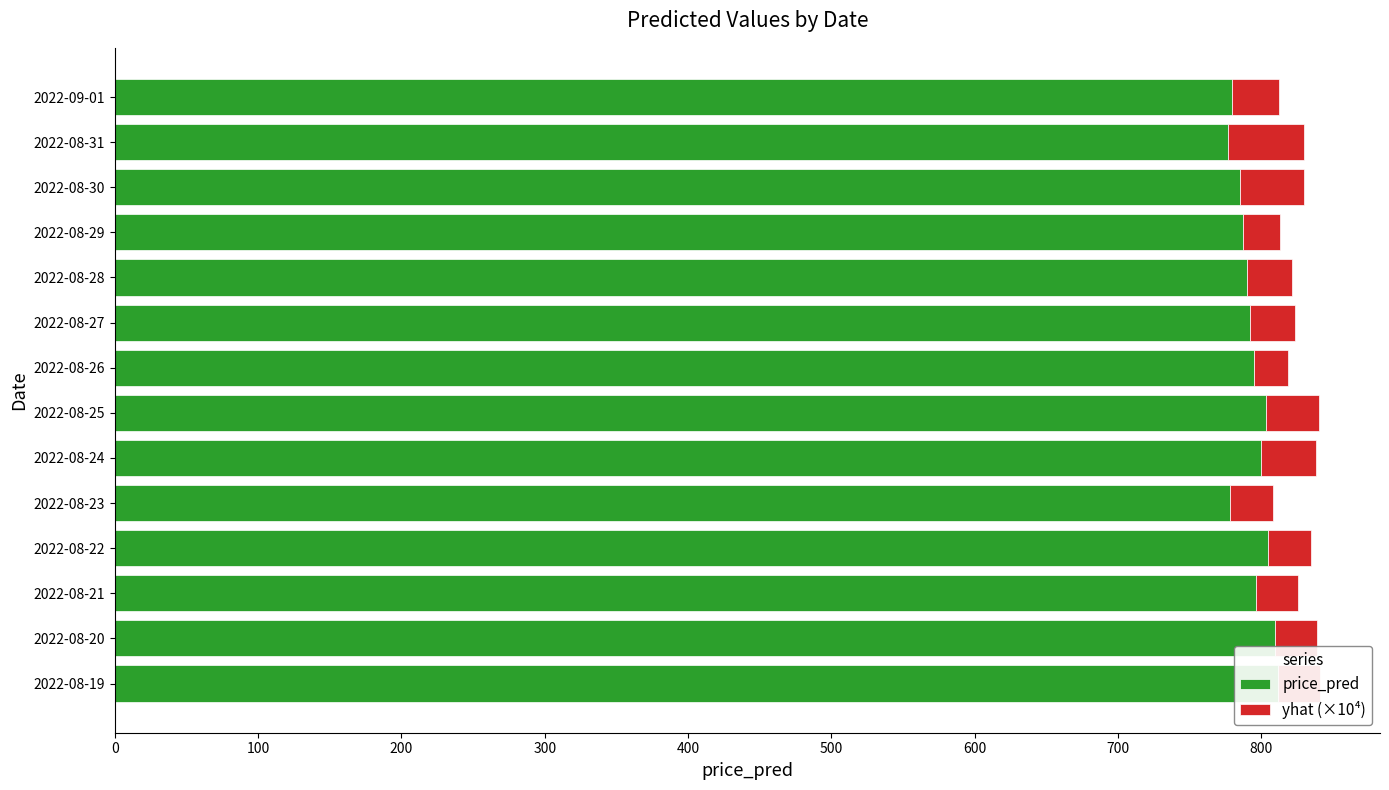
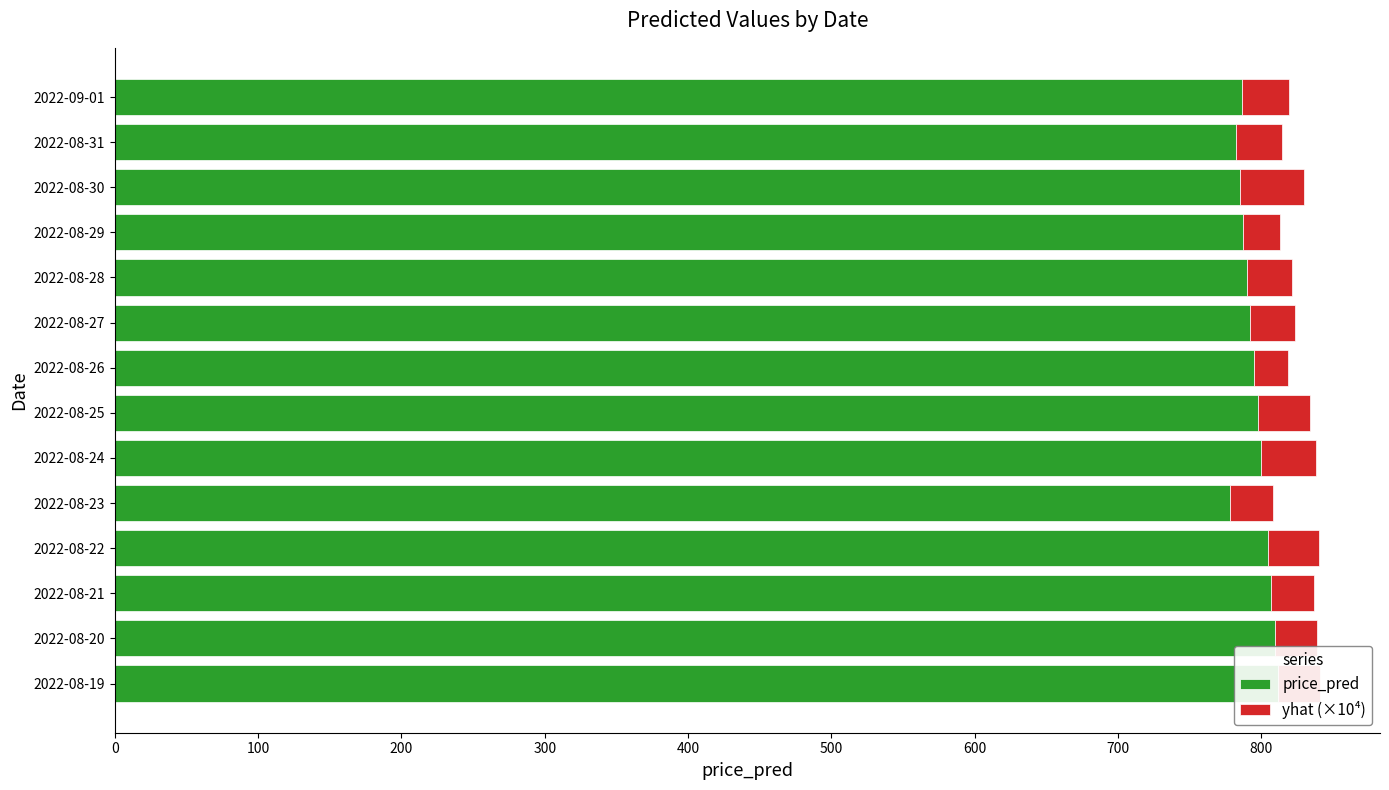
  {
    "price_pred": {
-     "2022-09-01": 780,
-     "2022-08-31": 777,
+     "2022-09-01": 787,
+     "2022-08-31": 782,
      "2022-08-30": 785,
      "2022-08-29": 787,
      "2022-08-28": 790,
      "2022-08-27": 792,
      "2022-08-26": 795,
-     "2022-08-25": 804,
+     "2022-08-25": 797,
      "2022-08-24": 800,
      "2022-08-23": 778,
      "2022-08-22": 805,
-     "2022-08-21": 796,
+     "2022-08-21": 807,
      "2022-08-20": 809
    },
    "yhat (×10⁴)": {
      "2022-09-01": 33,
-     "2022-08-31": 53,
+     "2022-08-31": 32,
      "2022-08-30": 45,
      "2022-08-29": 26,
      "2022-08-28": 31,
      "2022-08-27": 31,
      "2022-08-26": 23,
      "2022-08-25": 37,
      "2022-08-24": 39,
      "2022-08-23": 30,
-     "2022-08-22": 30,
+     "2022-08-22": 35,
      "2022-08-21": 29,
      "2022-08-20": 29
    }
  }
